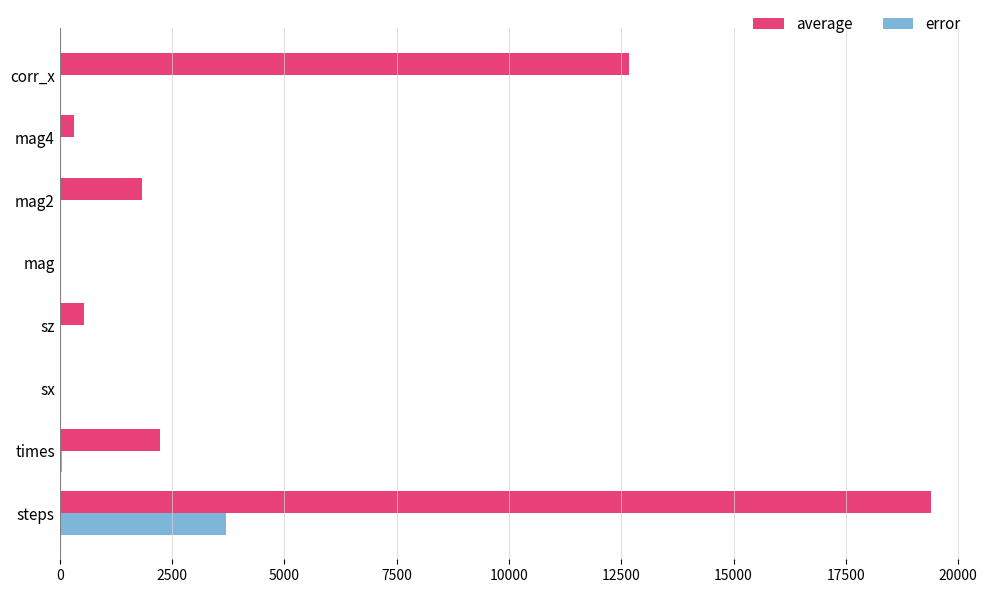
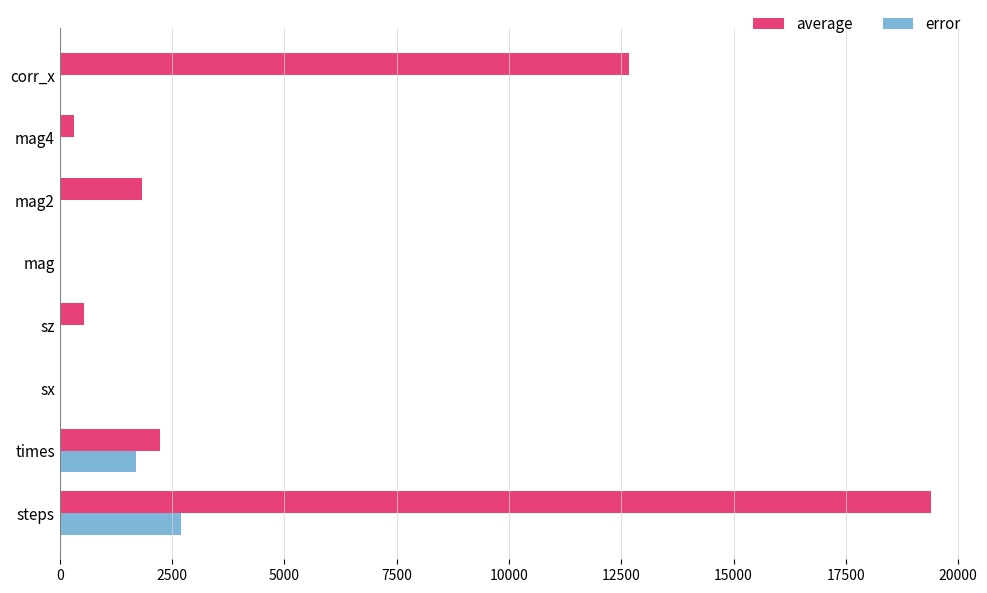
  {
    "average": {
      "corr_x": 12700,
      "mag4": 300,
      "mag2": 1800,
      "mag": 0,
      "sz": 500,
      "sx": 0,
      "times": 2200,
      "steps": 19400
    },
    "error": {
      "corr_x": 0,
      "mag4": 0,
      "mag2": 0,
      "sz": 0,
      "sx": 0,
-     "times": 100,
-     "steps": 3700
+     "times": 1700,
+     "steps": 2700
    }
  }
